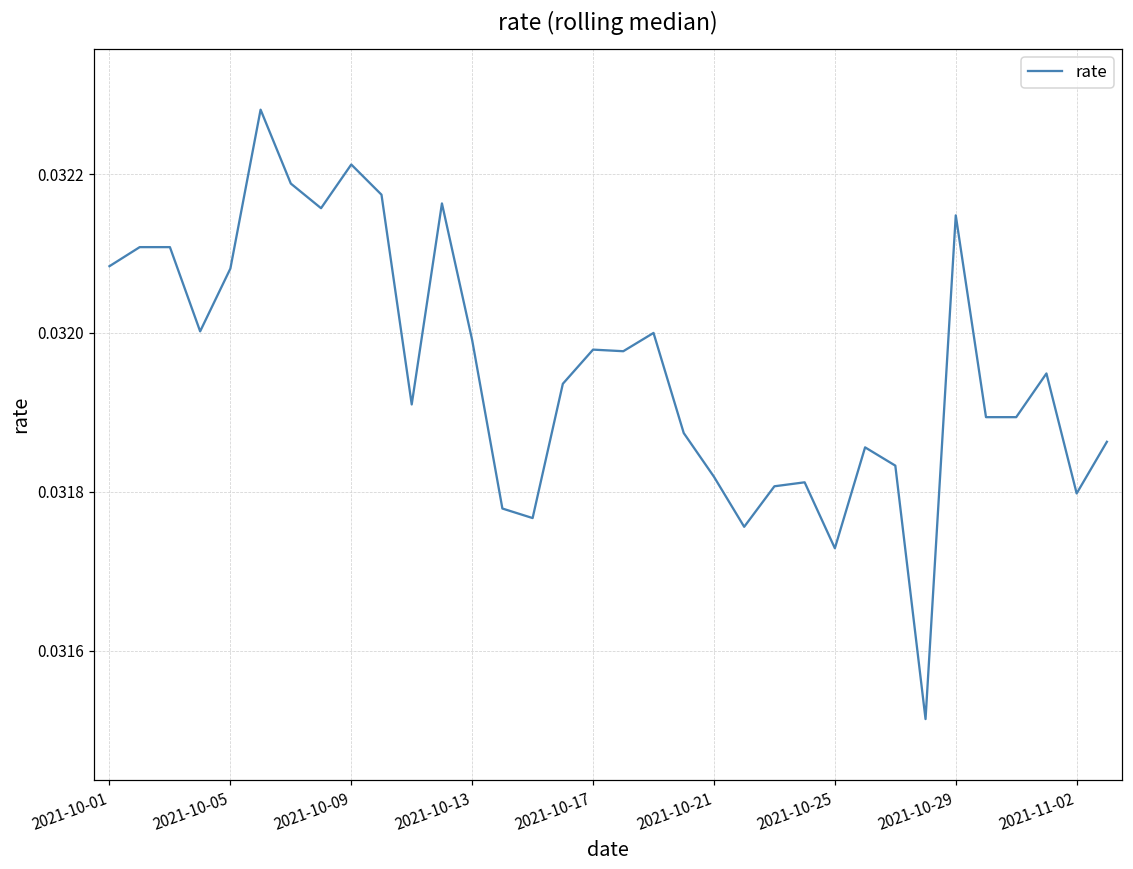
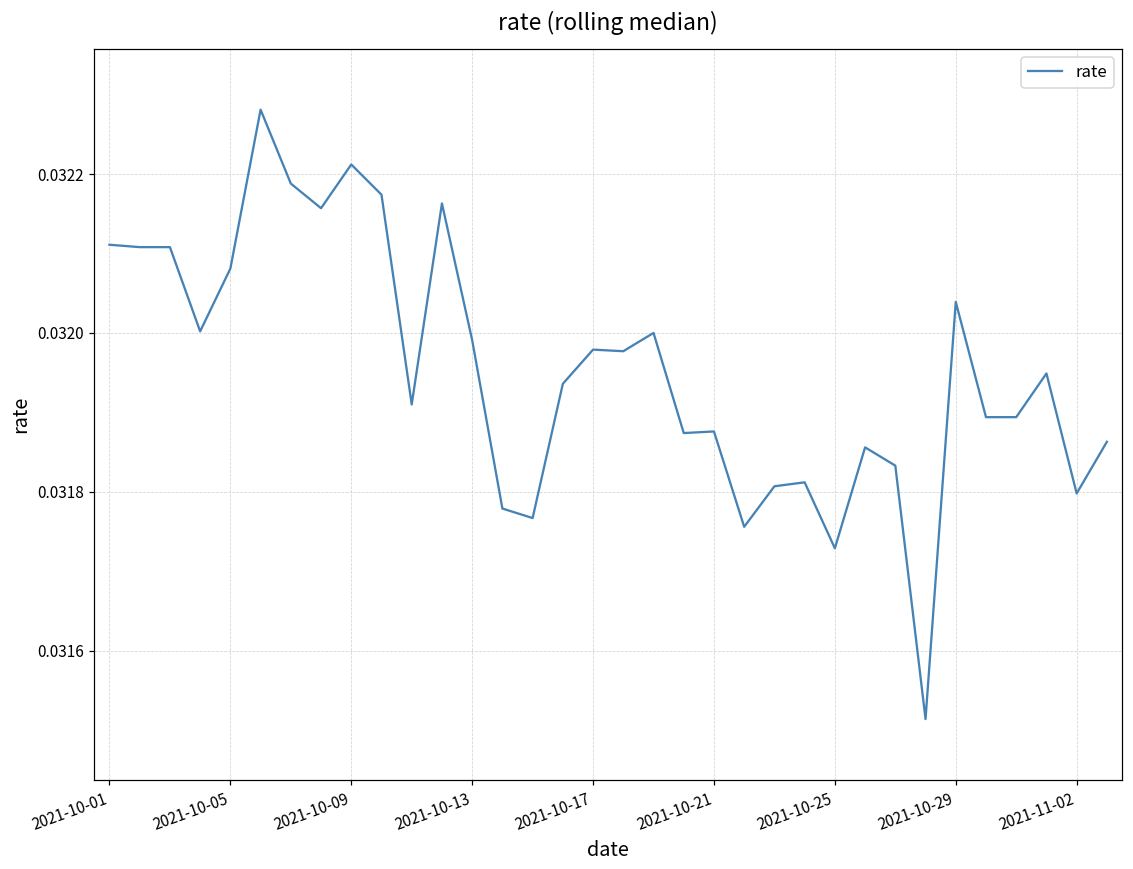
  {
-   "2021-10-01": 0.03208,
+   "2021-10-01": 0.03211,
    "2021-10-05": 0.03208,
    "2021-10-09": 0.03221,
    "2021-10-13": 0.03199,
    "2021-10-17": 0.03198,
-   "2021-10-21": 0.03182,
+   "2021-10-21": 0.03188,
    "2021-10-25": 0.03173,
-   "2021-10-29": 0.03215,
+   "2021-10-29": 0.03204,
    "2021-11-02": 0.03180
  }
